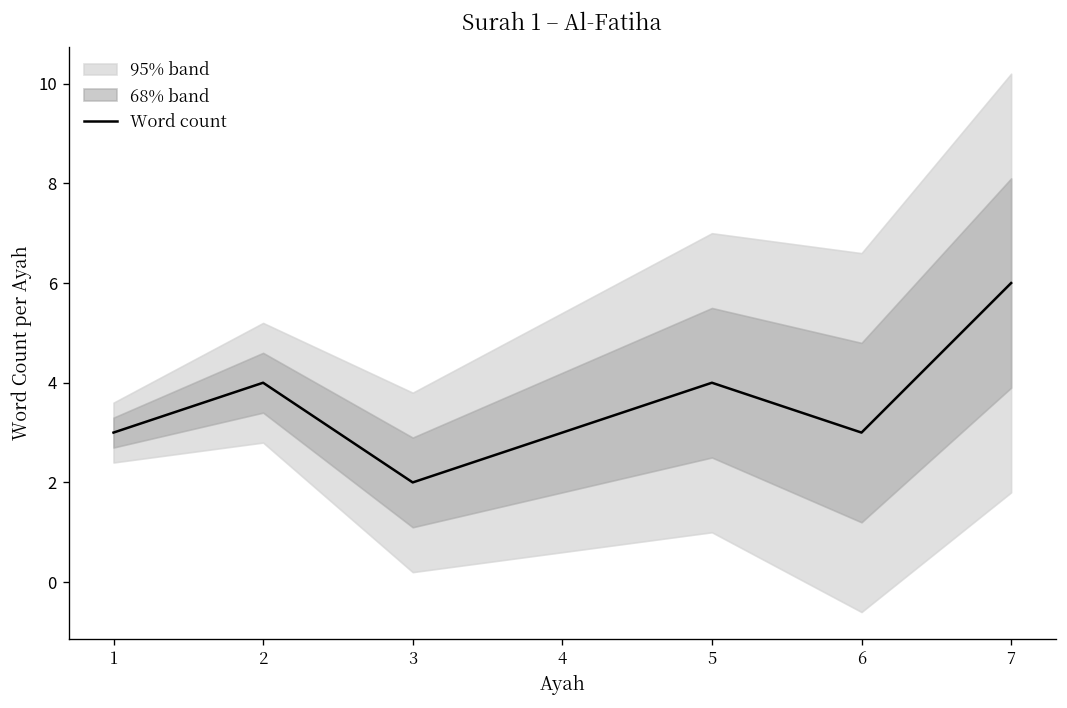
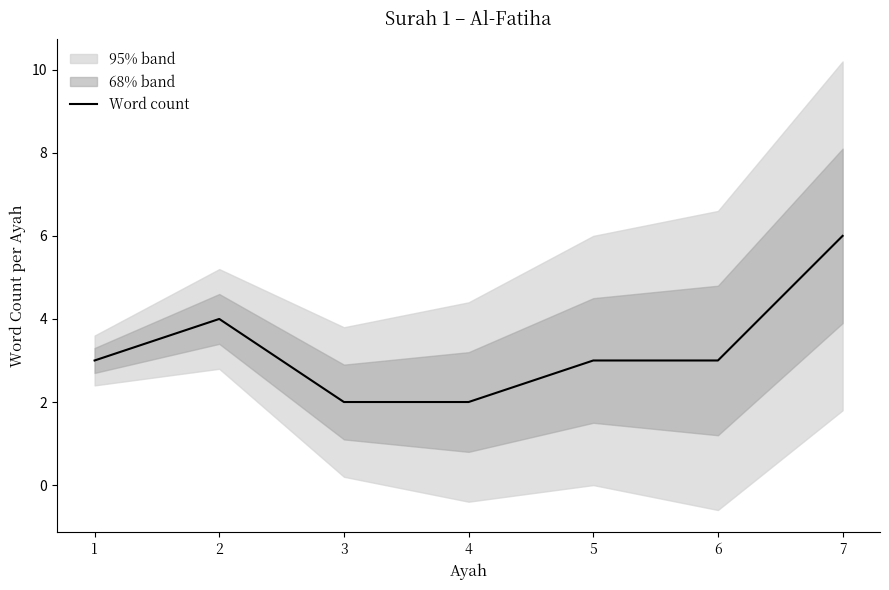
  {
    "Word count": {
      "1": 3,
      "2": 4,
      "3": 2,
-     "4": 3,
-     "5": 4,
+     "4": 2,
+     "5": 3,
      "6": 3,
      "7": 6
    }
  }
